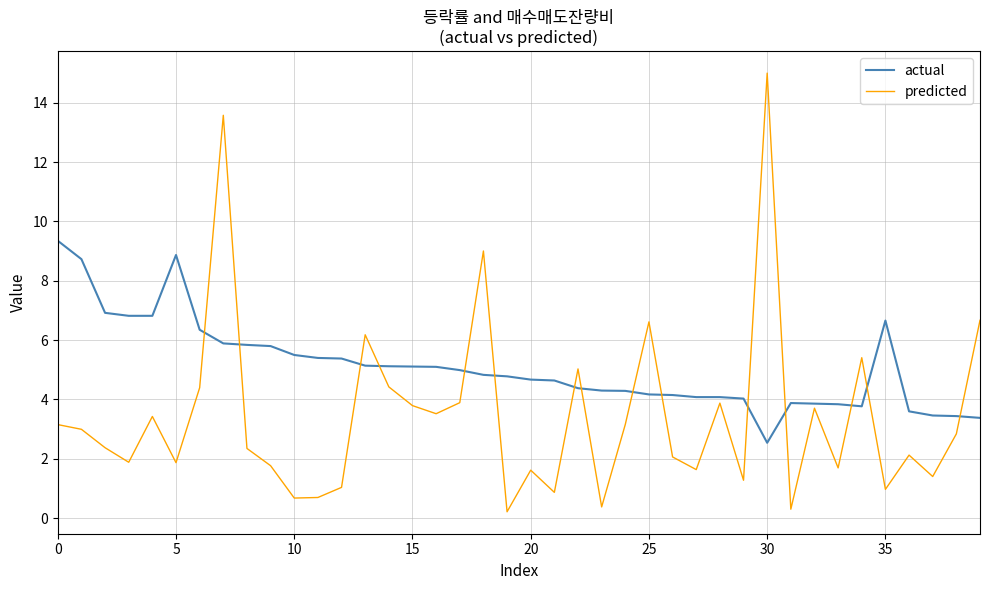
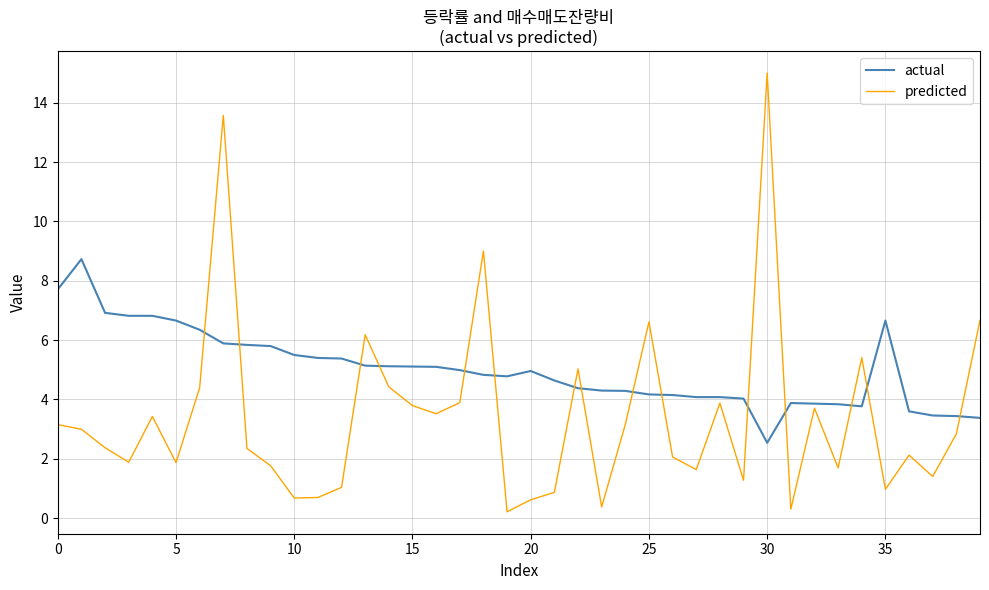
  {
    "actual": {
-     "0": 9.4,
-     "5": 8.9,
+     "0": 7.7,
+     "5": 6.7,
      "10": 5.5,
      "15": 5.1,
-     "20": 4.7,
+     "20": 5.0,
      "25": 4.2,
      "30": 2.5,
      "35": 6.7
    },
    "predicted": {
      "0": 3.2,
      "5": 1.9,
      "10": 0.7,
      "15": 3.8,
-     "20": 1.6,
+     "20": 0.6,
      "25": 6.6,
      "30": 15.0,
      "35": 1.0
    }
  }
